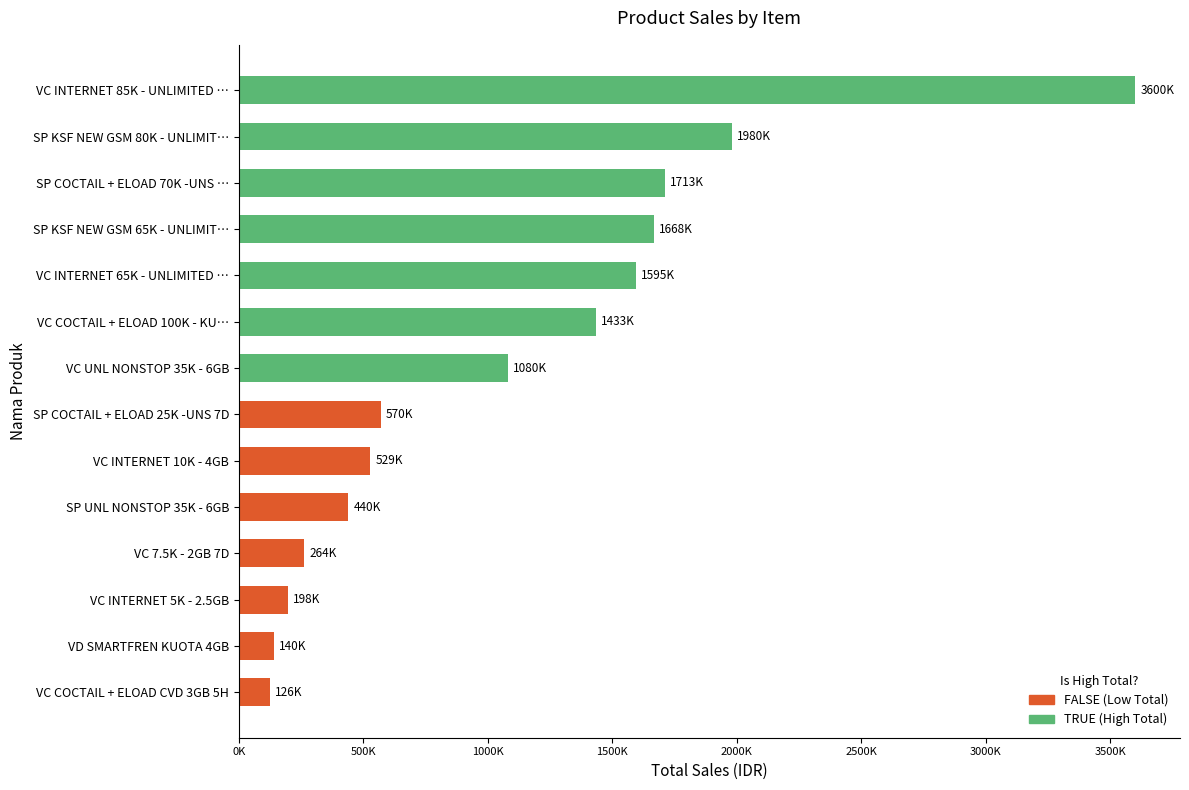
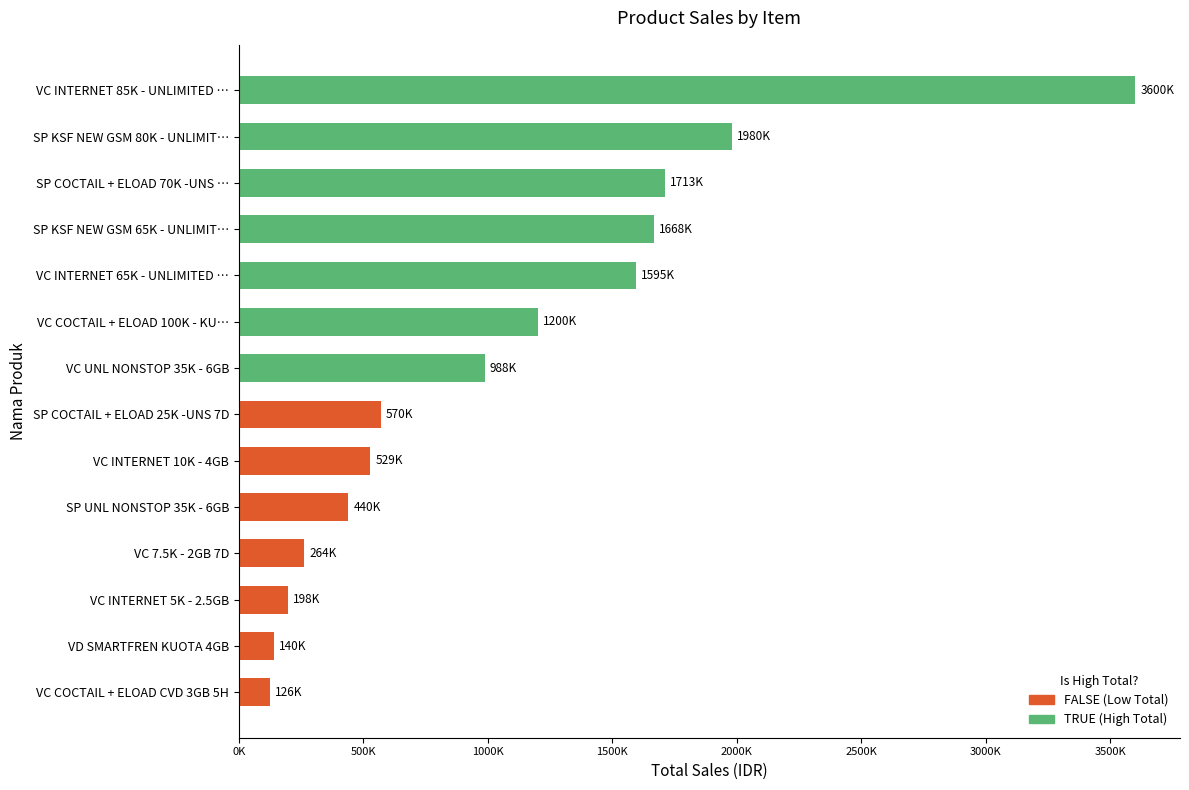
  {
    "VC INTERNET 85K - UNLIMITED …": "3600K",
    "SP KSF NEW GSM 80K - UNLIMIT…": "1980K",
    "SP COCTAIL + ELOAD 70K -UNS …": "1713K",
    "SP KSF NEW GSM 65K - UNLIMIT…": "1668K",
    "VC INTERNET 65K - UNLIMITED …": "1595K",
-   "VC COCTAIL + ELOAD 100K - KU…": "1433K",
-   "VC UNL NONSTOP 35K - 6GB": "1080K",
+   "VC COCTAIL + ELOAD 100K - KU…": "1200K",
+   "VC UNL NONSTOP 35K - 6GB": "988K",
    "SP COCTAIL + ELOAD 25K -UNS 7D": "570K",
    "VC INTERNET 10K - 4GB": "529K",
    "SP UNL NONSTOP 35K - 6GB": "440K",
    "VC 7.5K - 2GB 7D": "264K",
    "VC INTERNET 5K - 2.5GB": "198K",
    "VD SMARTFREN KUOTA 4GB": "140K",
    "VC COCTAIL + ELOAD CVD 3GB 5H": "126K"
  }
